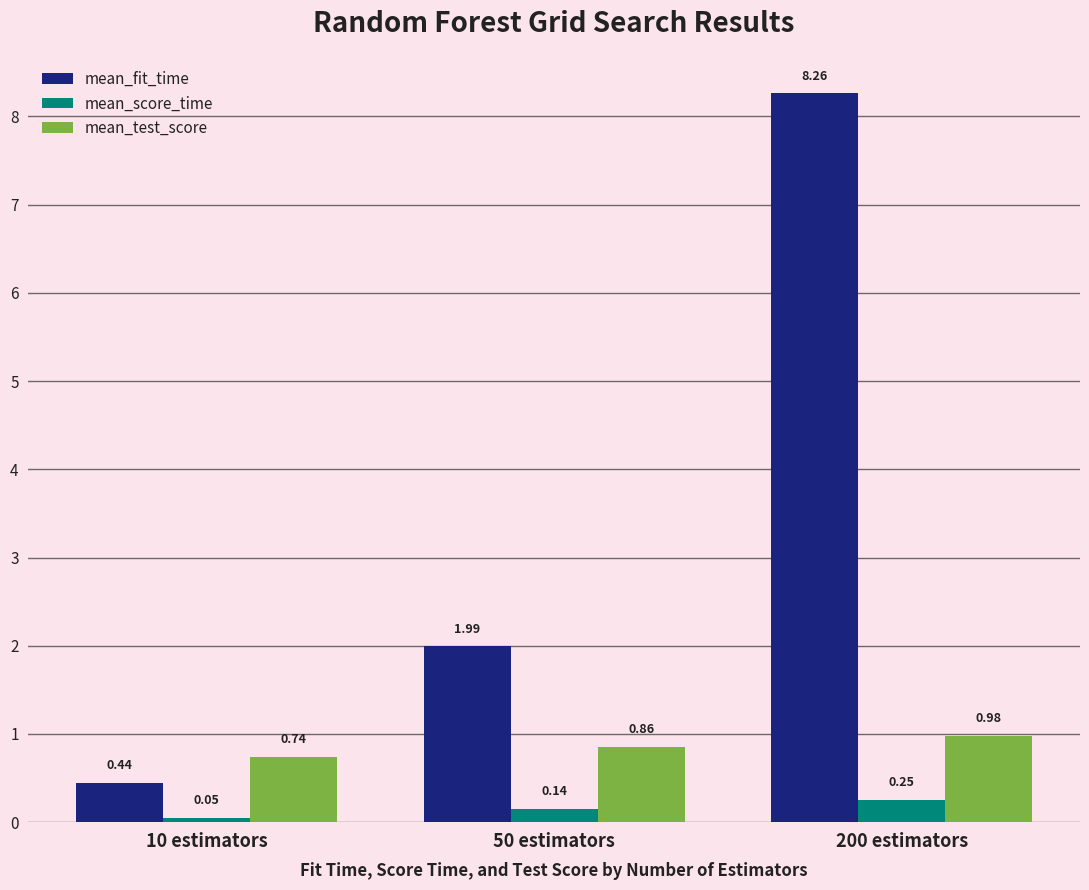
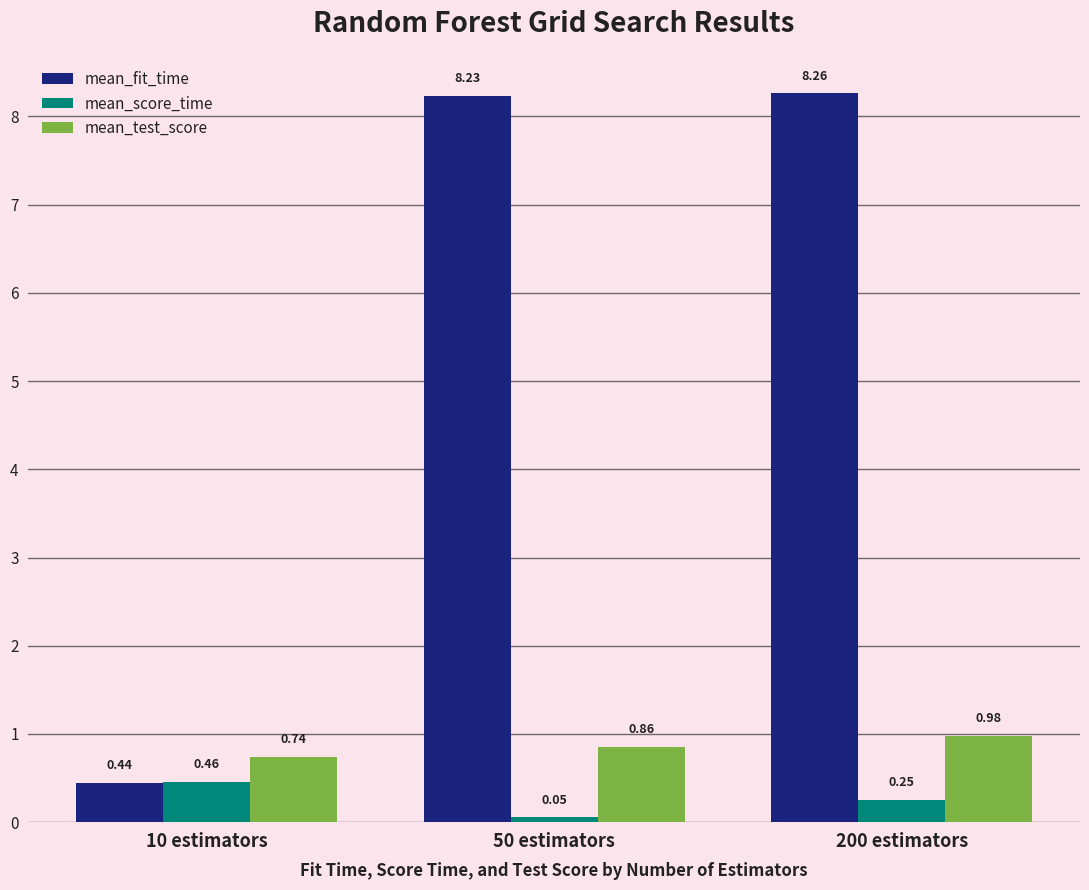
  {
    "mean_fit_time": {
      "10 estimators": 0.44,
-     "50 estimators": 1.99,
+     "50 estimators": 8.23,
      "200 estimators": 8.26
    },
    "mean_score_time": {
-     "10 estimators": 0.05,
-     "50 estimators": 0.14,
+     "10 estimators": 0.46,
+     "50 estimators": 0.05,
      "200 estimators": 0.25
    },
    "mean_test_score": {
      "10 estimators": 0.74,
      "50 estimators": 0.86,
      "200 estimators": 0.98
    }
  }
